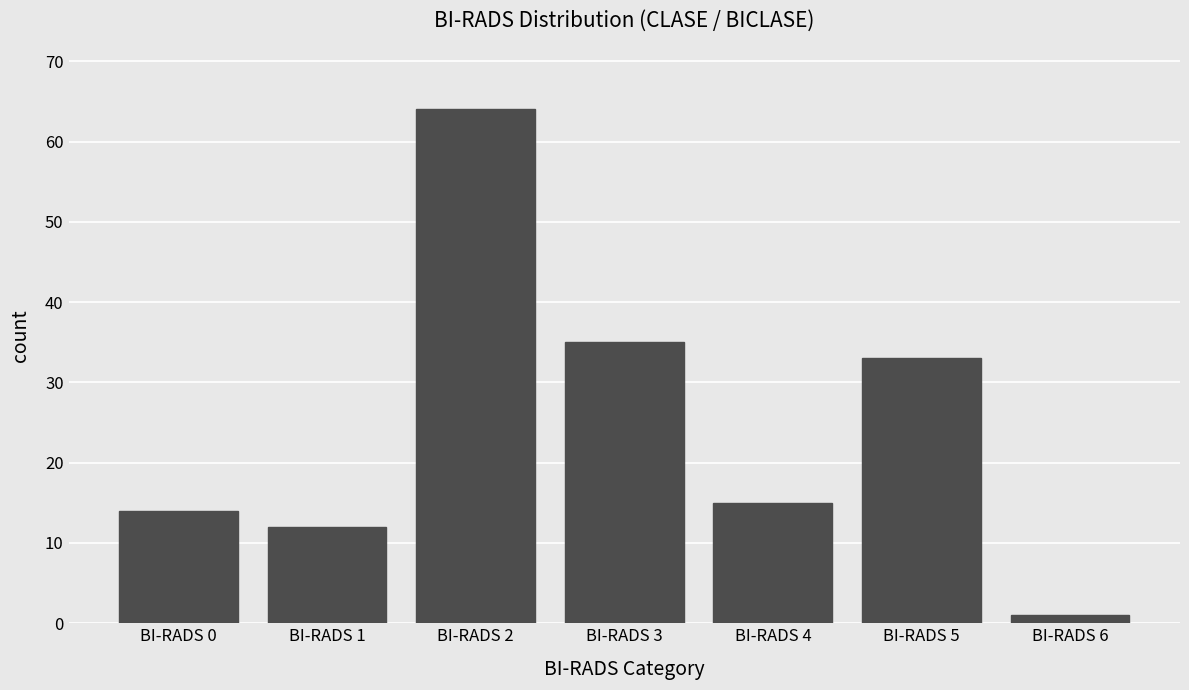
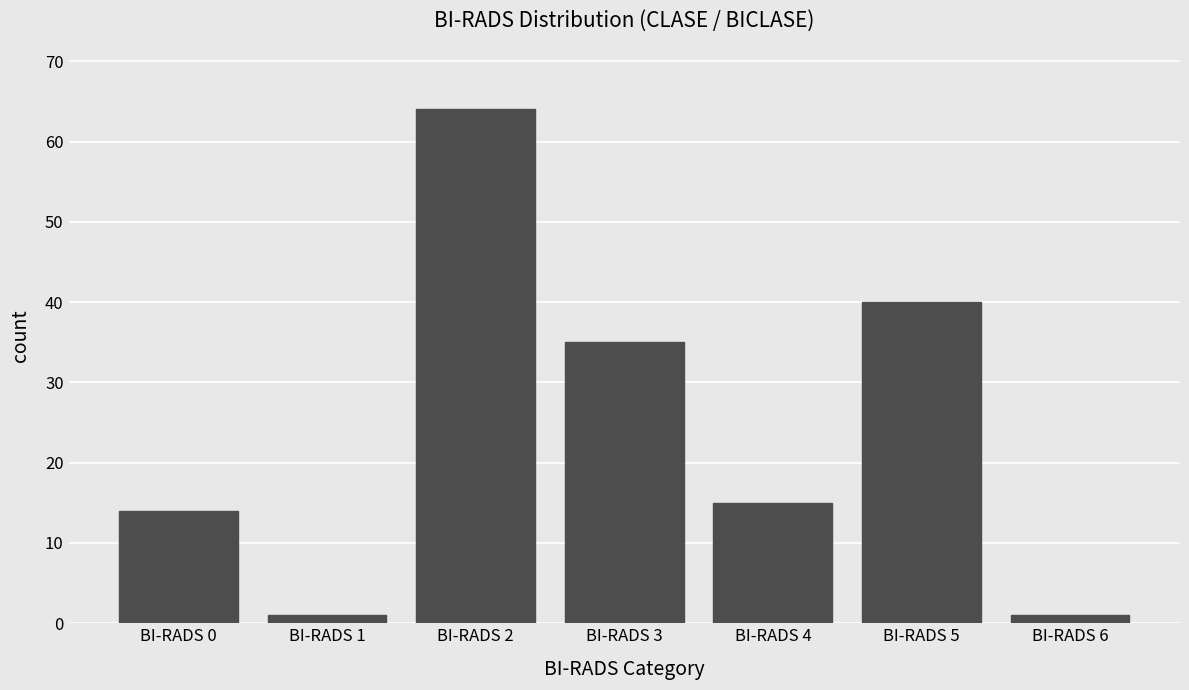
  {
    "BI-RADS 0": 14,
-   "BI-RADS 1": 12,
+   "BI-RADS 1": 1,
    "BI-RADS 2": 64,
    "BI-RADS 3": 35,
    "BI-RADS 4": 15,
-   "BI-RADS 5": 33,
+   "BI-RADS 5": 40,
    "BI-RADS 6": 1
  }
